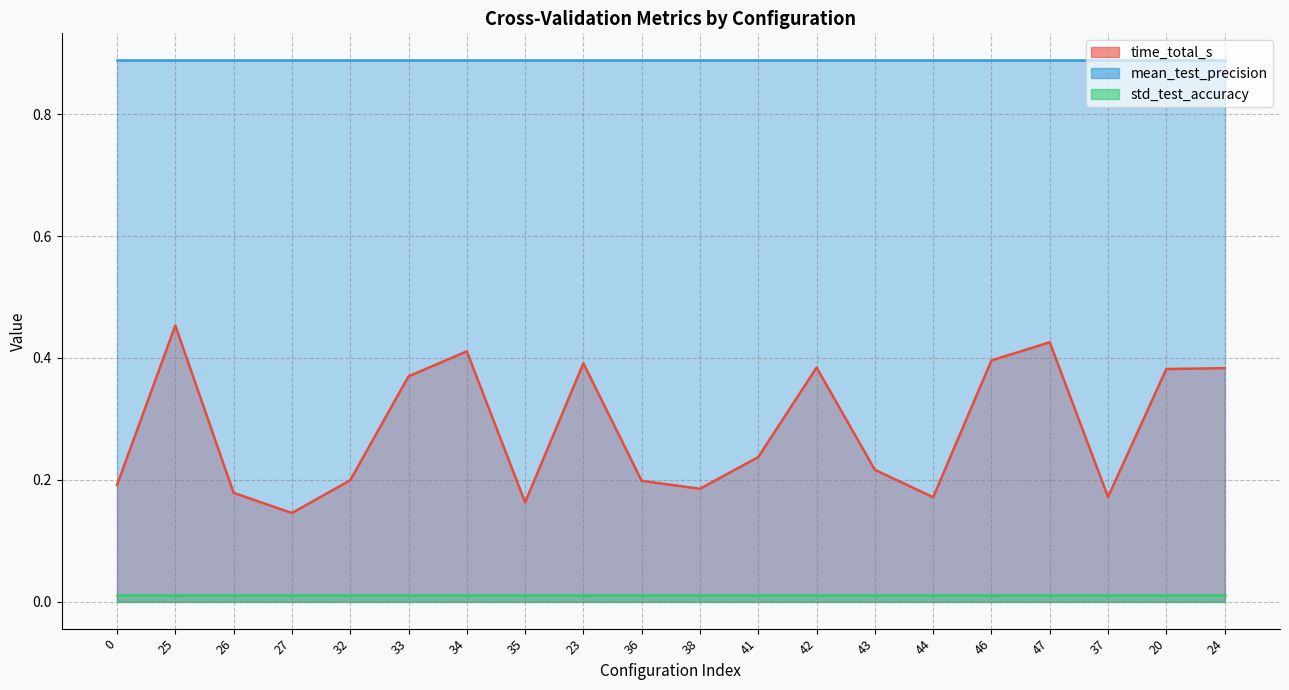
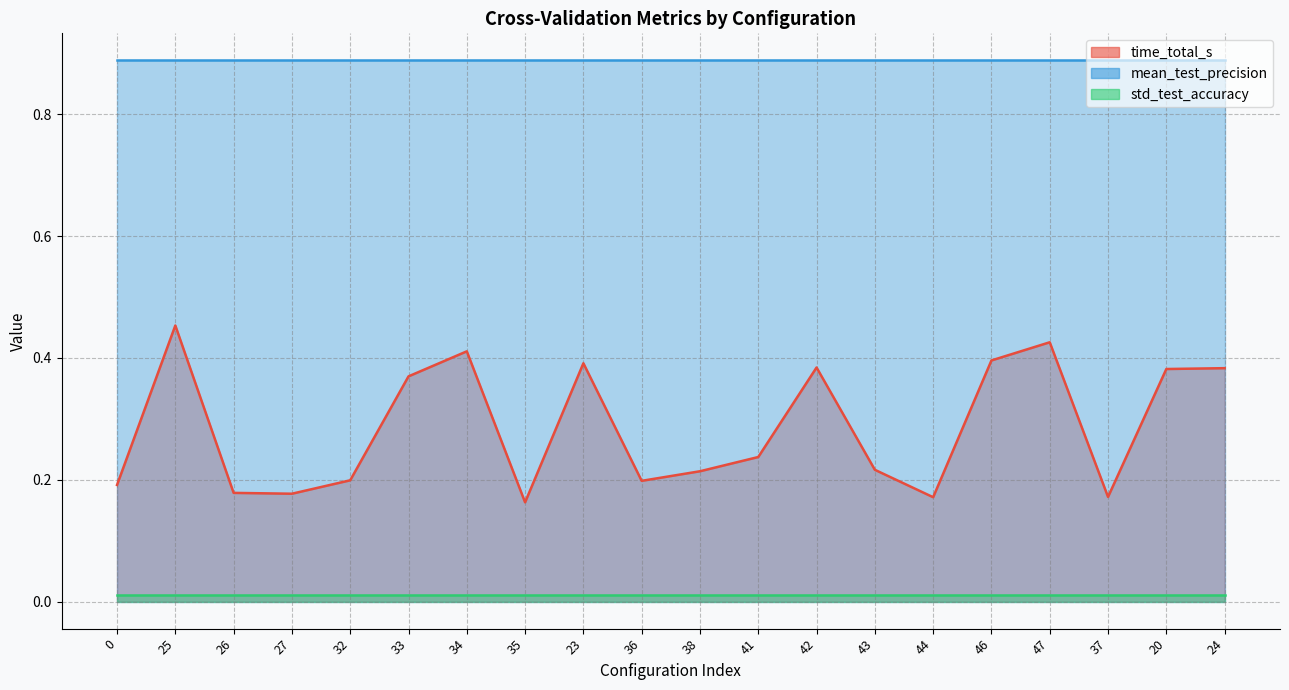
  {
    "time_total_s": {
      "0": 0.19,
      "25": 0.45,
      "26": 0.18,
-     "27": 0.15,
+     "27": 0.18,
      "32": 0.20,
      "33": 0.37,
      "34": 0.41,
      "35": 0.16,
      "23": 0.39,
      "36": 0.20,
-     "38": 0.19,
+     "38": 0.21,
      "41": 0.24,
      "42": 0.38,
      "43": 0.22,
      "44": 0.17,
      "46": 0.40,
      "47": 0.43,
      "37": 0.17,
      "20": 0.38,
      "24": 0.38
    },
    "mean_test_precision": {
      "0": 0.89,
      "25": 0.89,
      "26": 0.89,
      "27": 0.89,
      "32": 0.89,
      "33": 0.89,
      "34": 0.89,
      "35": 0.89,
      "23": 0.89,
      "36": 0.89,
      "38": 0.89,
      "41": 0.89,
      "42": 0.89,
      "43": 0.89,
      "44": 0.89,
      "46": 0.89,
      "47": 0.89
    },
    "std_test_accuracy": {
      "0": 0.01,
      "25": 0.01,
      "26": 0.01,
      "27": 0.01,
      "32": 0.01,
      "33": 0.01,
      "34": 0.01,
      "35": 0.01,
      "23": 0.01,
      "36": 0.01,
      "38": 0.01,
      "41": 0.01,
      "42": 0.01,
      "43": 0.01,
      "44": 0.01,
      "46": 0.01,
      "47": 0.01,
      "37": 0.01,
      "20": 0.01,
      "24": 0.01
    }
  }
